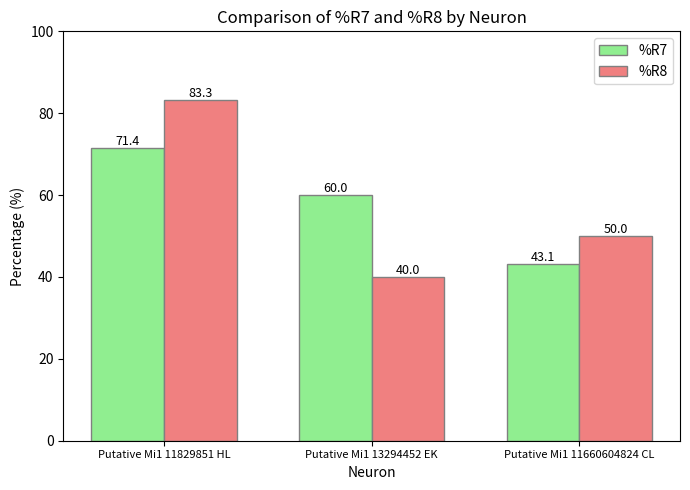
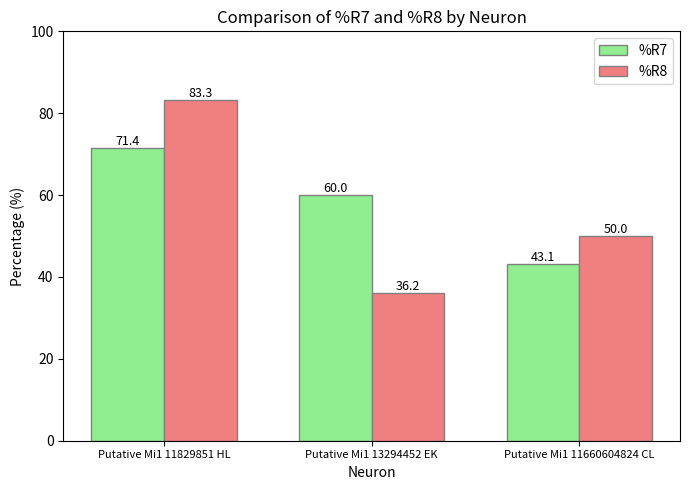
  {
    "%R7": {
      "Putative Mi1 11829851 HL": 71.4,
      "Putative Mi1 13294452 EK": 60.0,
      "Putative Mi1 11660604824 CL": 43.1
    },
    "%R8": {
      "Putative Mi1 11829851 HL": 83.3,
-     "Putative Mi1 13294452 EK": 40.0,
+     "Putative Mi1 13294452 EK": 36.2,
      "Putative Mi1 11660604824 CL": 50.0
    }
  }
